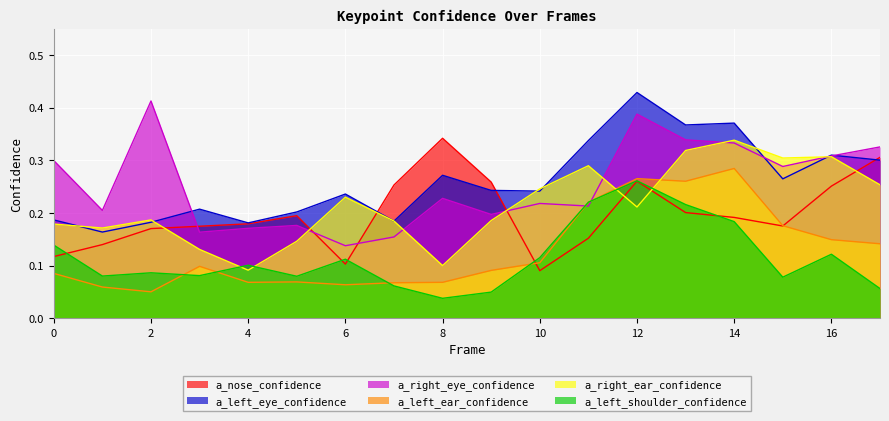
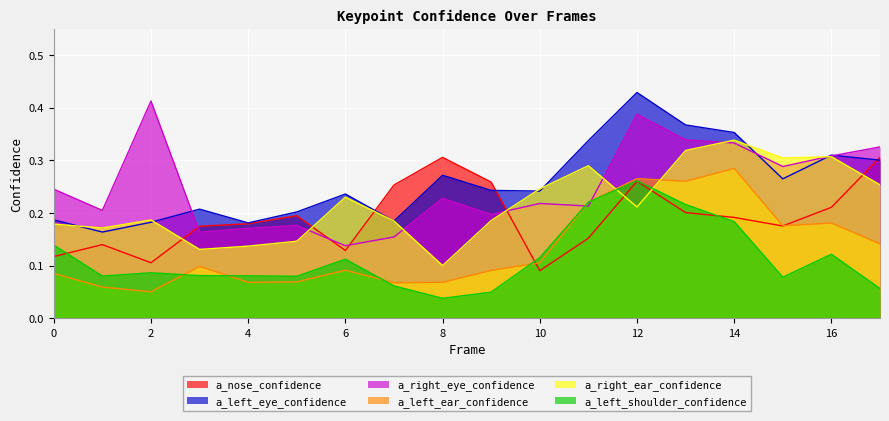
  {
    "a_nose_confidence": {
      "0": 0.12,
-     "2": 0.17,
-     "6": 0.10,
-     "8": 0.34,
+     "2": 0.11,
+     "6": 0.13,
+     "8": 0.31,
      "10": 0.09,
      "14": 0.19,
-     "16": 0.25
+     "16": 0.21
    },
    "a_left_eye_confidence": {
      "0": 0.19,
      "6": 0.24,
      "8": 0.27,
      "12": 0.43,
-     "14": 0.37
+     "14": 0.35
    },
    "a_right_eye_confidence": {
-     "0": 0.30,
+     "0": 0.25,
      "2": 0.41,
      "4": 0.17,
      "6": 0.14,
      "8": 0.23,
      "10": 0.22,
      "12": 0.39,
      "14": 0.33
    },
    "a_left_ear_confidence": {
      "0": 0.09,
      "2": 0.05,
      "4": 0.07,
-     "6": 0.06,
+     "6": 0.09,
      "8": 0.07,
      "10": 0.11,
      "14": 0.28,
-     "16": 0.15
+     "16": 0.18
    },
    "a_right_ear_confidence": {
      "0": 0.18,
-     "4": 0.09,
+     "4": 0.14,
      "6": 0.23,
      "8": 0.10,
      "12": 0.21,
      "14": 0.34
    },
    "a_left_shoulder_confidence": {
      "0": 0.14,
      "2": 0.09,
-     "4": 0.10,
+     "4": 0.08,
      "6": 0.11,
      "8": 0.04,
      "10": 0.12,
      "14": 0.18,
      "16": 0.12
    }
  }
